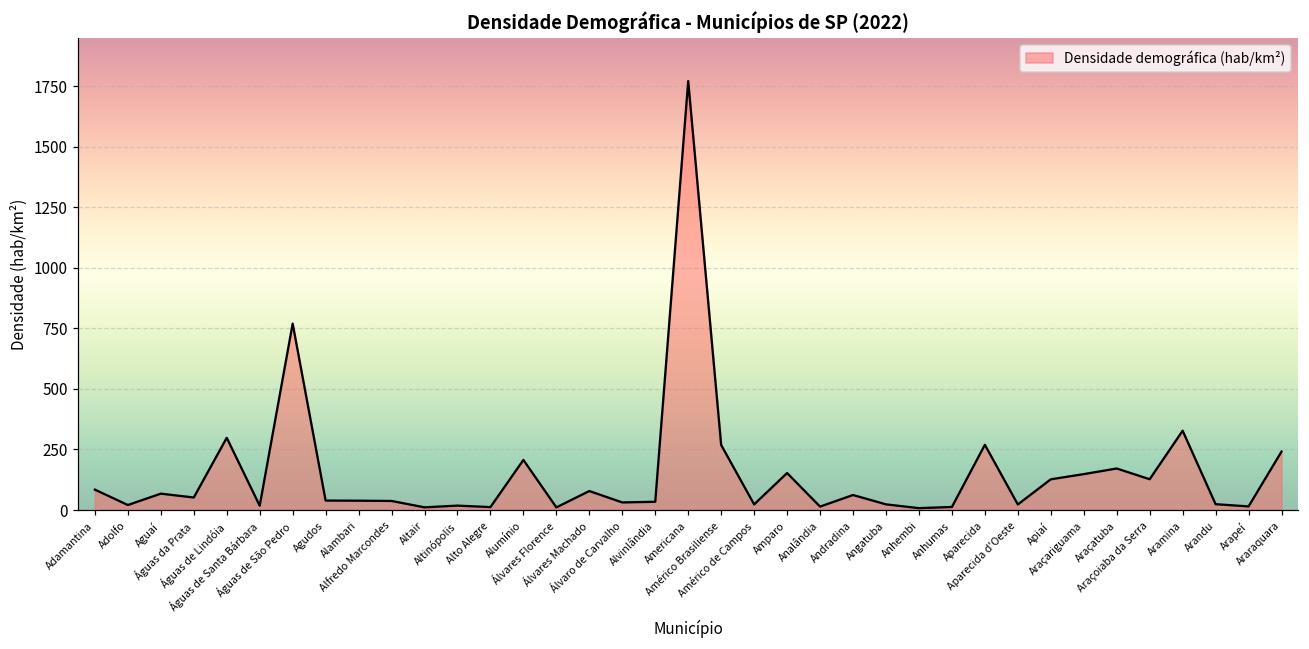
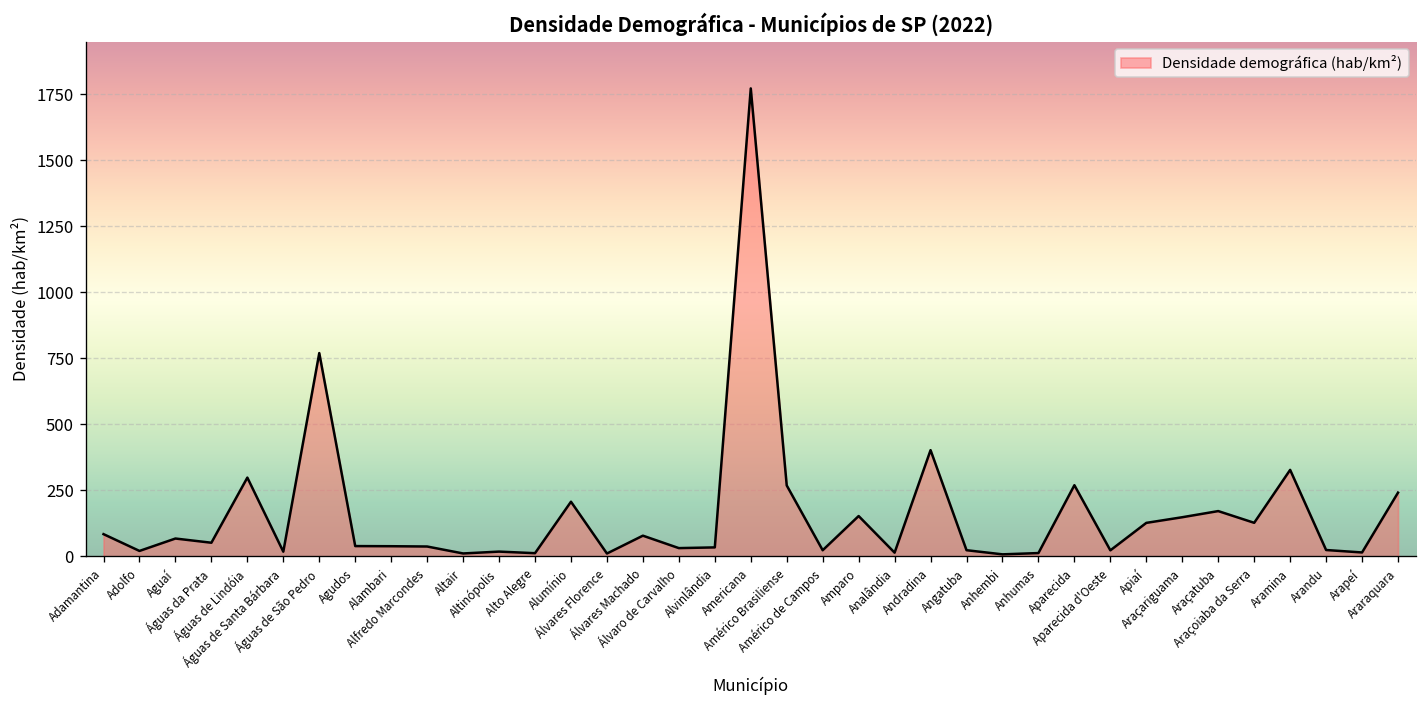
  {
    "Adamantina": 80,
    "Adolfo": 20,
    "Aguaí": 70,
    "Águas da Prata": 50,
    "Águas de Lindóia": 300,
    "Águas de Santa Bárbara": 20,
    "Águas de São Pedro": 770,
    "Agudos": 40,
    "Alambari": 40,
    "Alfredo Marcondes": 40,
    "Altair": 10,
    "Altinópolis": 20,
    "Alto Alegre": 10,
    "Alumínio": 210,
    "Álvares Florence": 10,
    "Álvares Machado": 80,
    "Álvaro de Carvalho": 30,
    "Alvinlândia": 30,
    "Americana": 1770,
    "Américo Brasiliense": 270,
    "Américo de Campos": 20,
    "Amparo": 150,
    "Analândia": 10,
-   "Andradina": 60,
+   "Andradina": 400,
    "Angatuba": 20,
    "Anhembi": 10,
    "Anhumas": 10,
    "Aparecida": 270,
    "Aparecida d'Oeste": 20,
    "Apiaí": 130,
    "Araçariguama": 150,
    "Araçatuba": 170,
    "Araçoiaba da Serra": 130,
    "Aramina": 330,
    "Arandu": 20,
    "Arapeí": 10,
    "Araraquara": 240
  }
